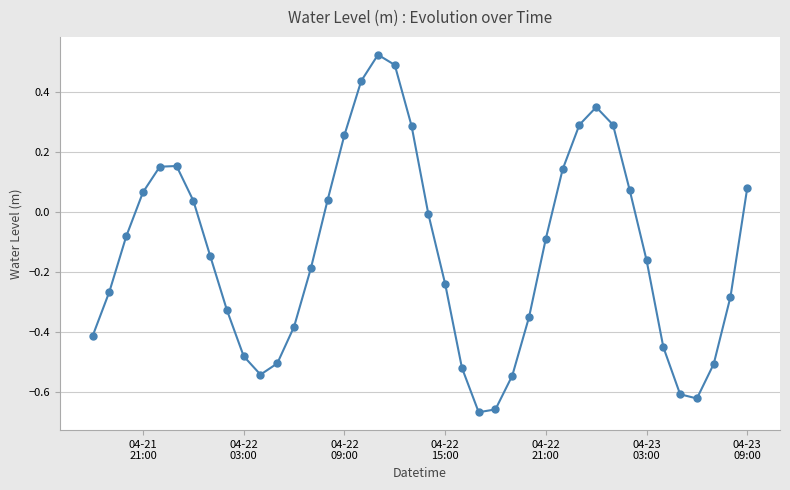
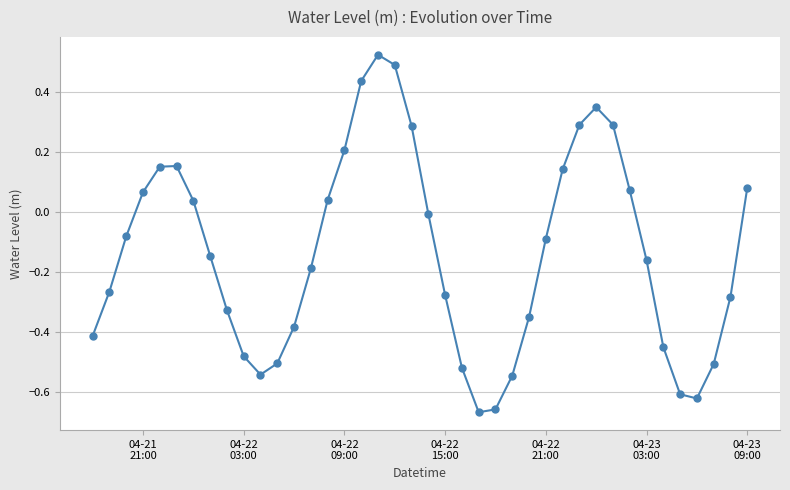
  {
    "04-21 21:00": 0.06,
    "04-22 03:00": -0.48,
-   "04-22 09:00": 0.26,
-   "04-22 15:00": -0.24,
+   "04-22 09:00": 0.20,
+   "04-22 15:00": -0.28,
    "04-22 21:00": -0.09,
    "04-23 03:00": -0.16,
    "04-23 09:00": 0.08
  }
